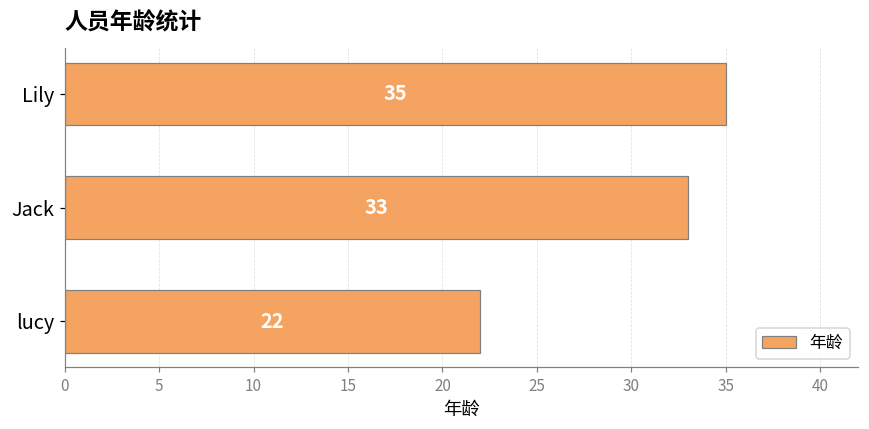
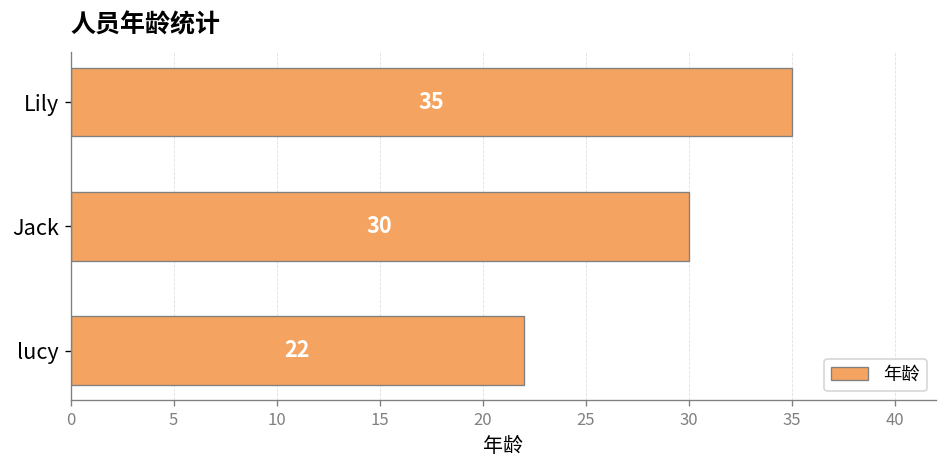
  {
    "Lily": 35,
-   "Jack": 33,
+   "Jack": 30,
    "lucy": 22
  }
